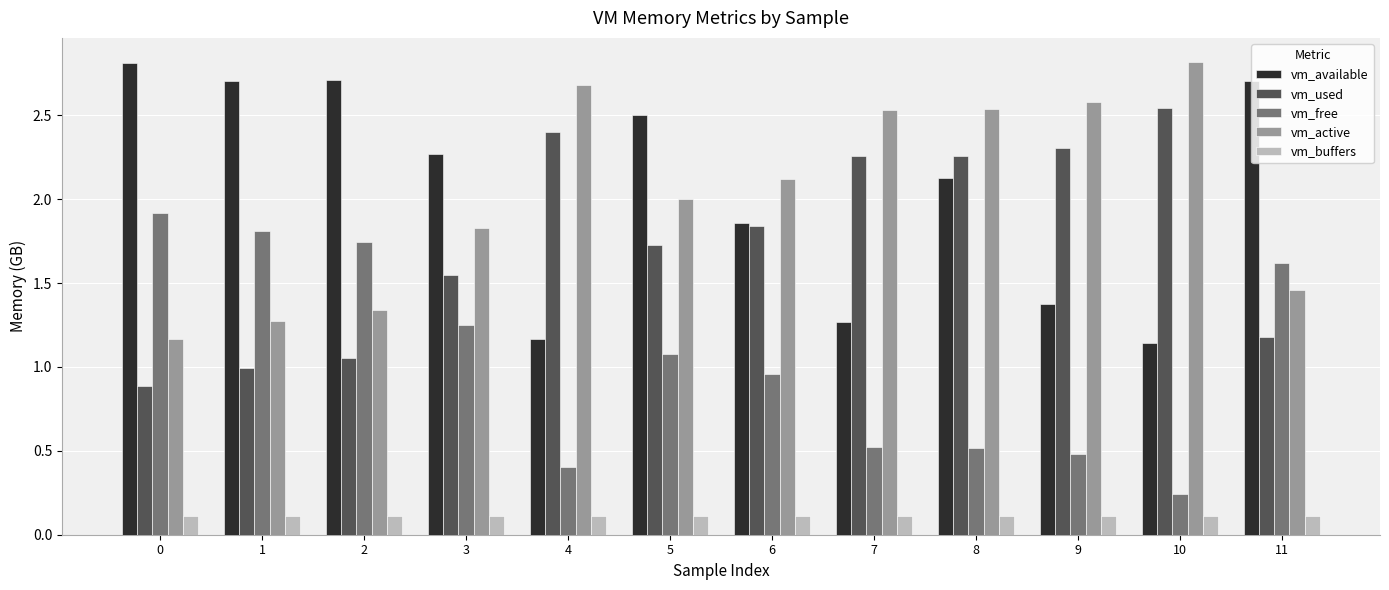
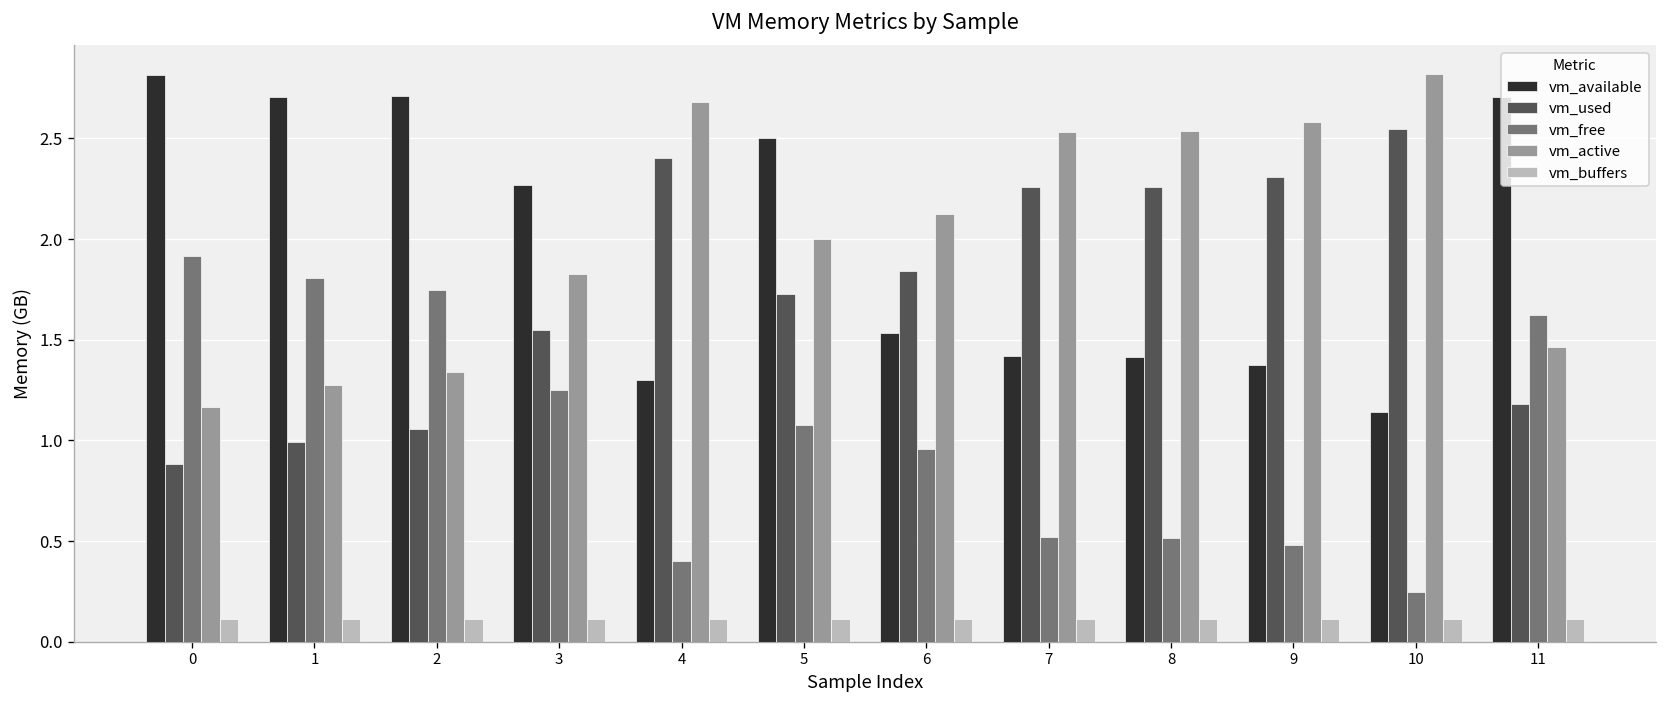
  {
    "vm_available": {
      "0": 2.81,
      "1": 2.70,
      "2": 2.71,
      "3": 2.27,
-     "4": 1.17,
+     "4": 1.30,
      "5": 2.50,
-     "6": 1.86,
-     "7": 1.27,
-     "8": 2.12,
+     "6": 1.53,
+     "7": 1.42,
+     "8": 1.41,
      "9": 1.38,
      "10": 1.14
    }
  }
